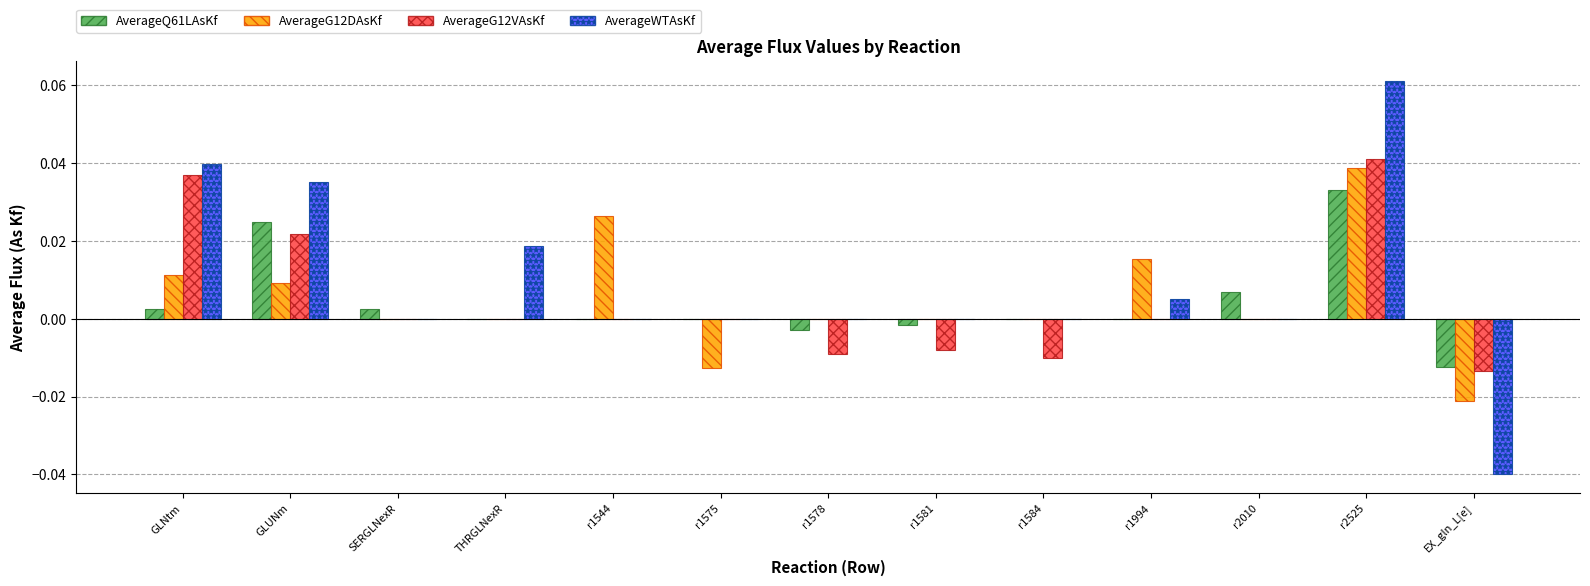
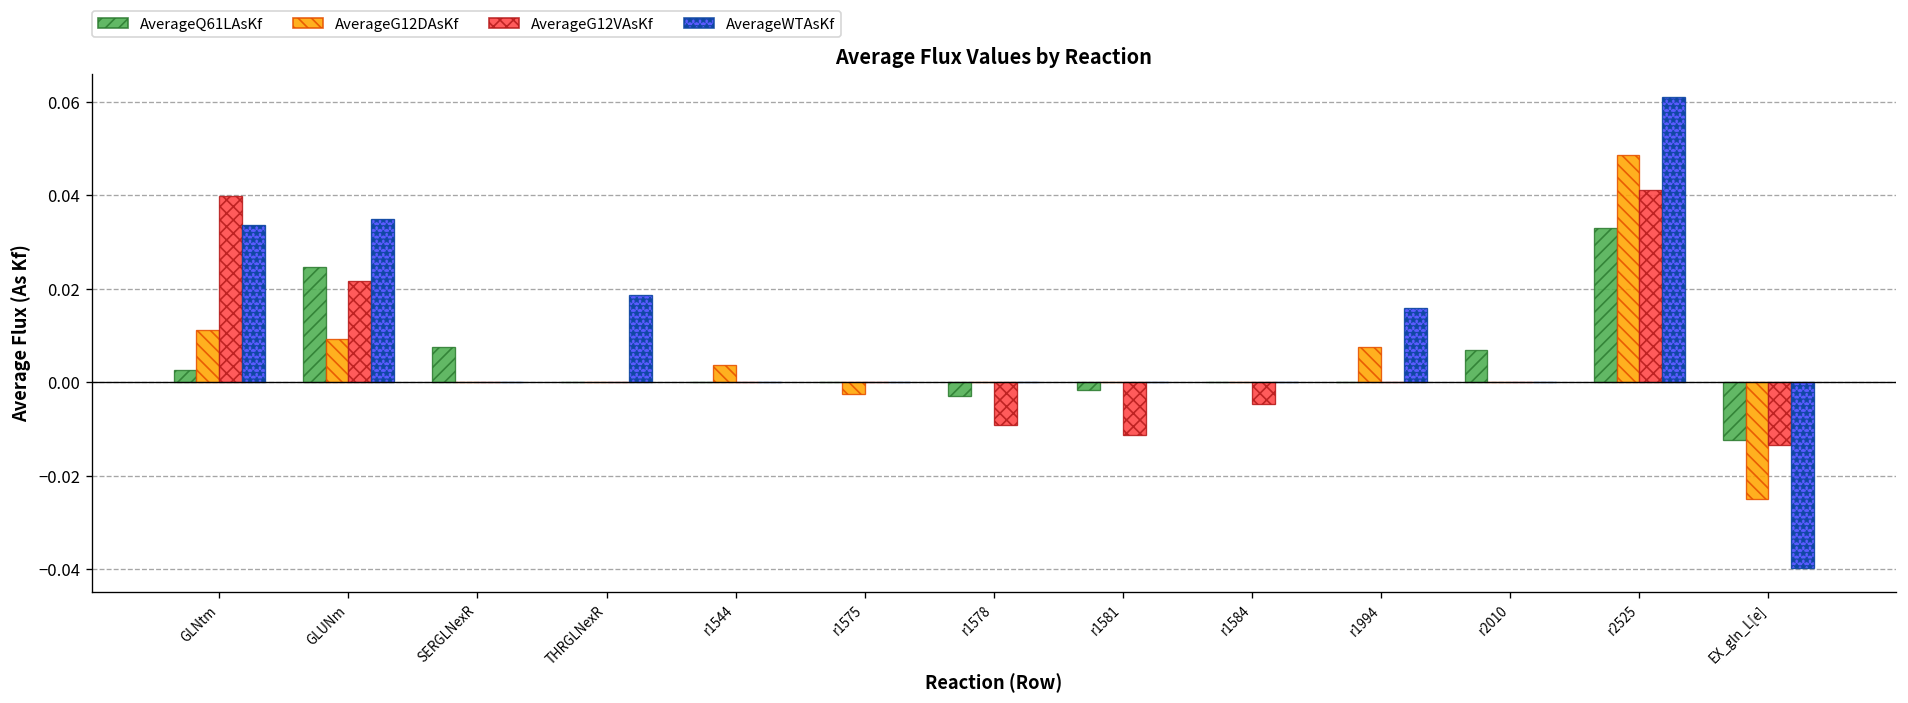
  {
    "AverageQ61LAsKf": {
      "GLNtm": 0.003,
      "GLUNm": 0.025,
-     "SERGLNexR": 0.002,
+     "SERGLNexR": 0.008,
      "THRGLNexR": 0.000,
      "r1544": 0.000,
      "r1575": 0.000,
      "r1578": -0.003,
      "r1581": -0.002,
      "r1584": 0.000,
      "r1994": 0.000,
      "r2010": 0.007,
      "r2525": 0.033,
      "EX_gln_L[e]": -0.012
    },
    "AverageG12DAsKf": {
      "GLNtm": 0.011,
      "GLUNm": 0.009,
      "SERGLNexR": 0.000,
      "THRGLNexR": 0.000,
-     "r1544": 0.026,
-     "r1575": -0.013,
+     "r1544": 0.004,
+     "r1575": -0.002,
      "r1578": 0.000,
      "r1581": 0.000,
      "r1584": 0.000,
-     "r1994": 0.015,
+     "r1994": 0.007,
      "r2010": 0.000,
-     "r2525": 0.039,
-     "EX_gln_L[e]": -0.021
+     "r2525": 0.049,
+     "EX_gln_L[e]": -0.025
    },
    "AverageG12VAsKf": {
-     "GLNtm": 0.037,
+     "GLNtm": 0.040,
      "GLUNm": 0.022,
      "SERGLNexR": 0.000,
      "THRGLNexR": 0.000,
      "r1544": 0.000,
      "r1575": 0.000,
      "r1578": -0.009,
-     "r1581": -0.008,
-     "r1584": -0.010,
+     "r1581": -0.011,
+     "r1584": -0.005,
      "r1994": 0.000,
      "r2010": 0.000,
      "r2525": 0.041,
      "EX_gln_L[e]": -0.013
    },
    "AverageWTAsKf": {
-     "GLNtm": 0.040,
+     "GLNtm": 0.034,
      "GLUNm": 0.035,
      "SERGLNexR": 0.000,
      "THRGLNexR": 0.019,
      "r1544": 0.000,
      "r1575": 0.000,
      "r1578": 0.000,
      "r1581": 0.000,
      "r1584": 0.000,
-     "r1994": 0.005,
+     "r1994": 0.016,
      "r2010": 0.000,
      "r2525": 0.061,
      "EX_gln_L[e]": -0.040
    }
  }
